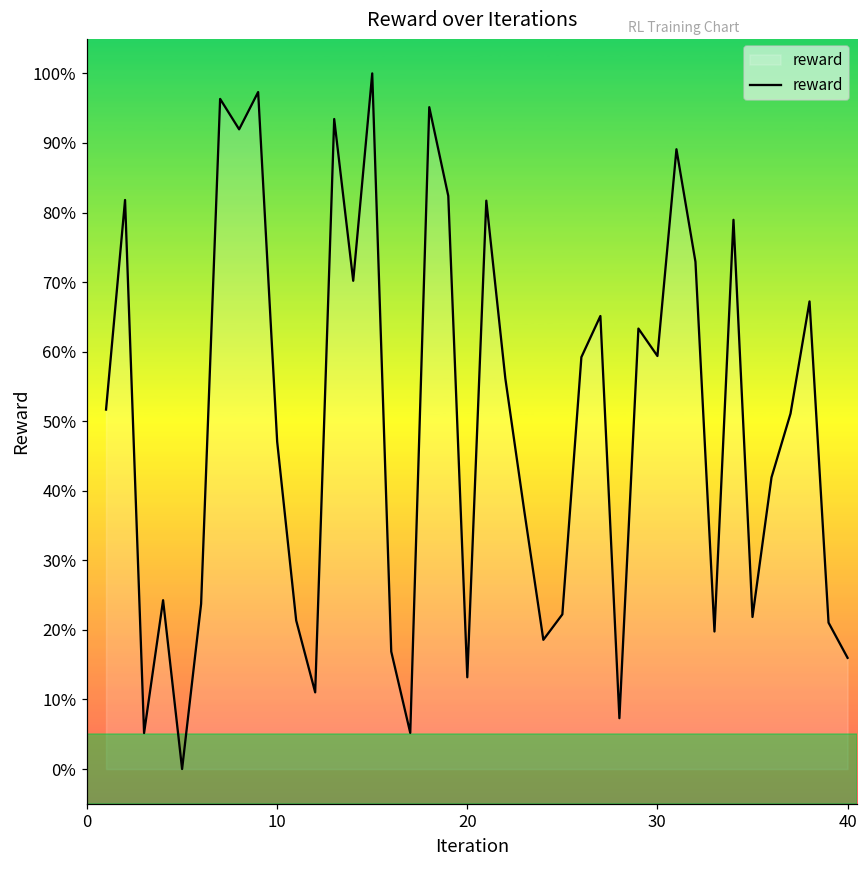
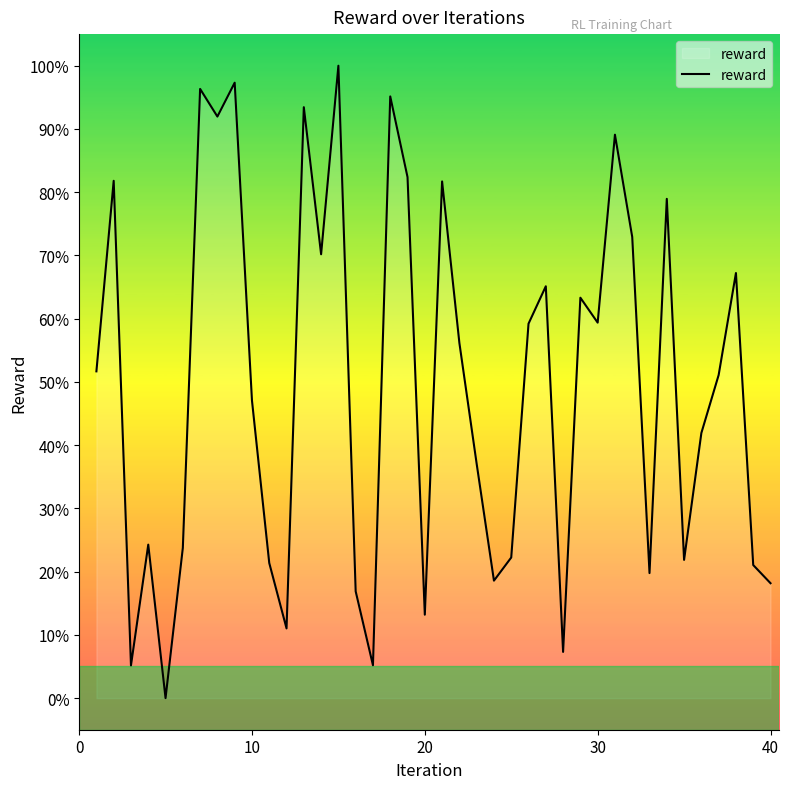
  {
    "10": "47%",
    "20": "13%",
    "30": "59%",
-   "40": "16%"
+   "40": "18%"
  }
